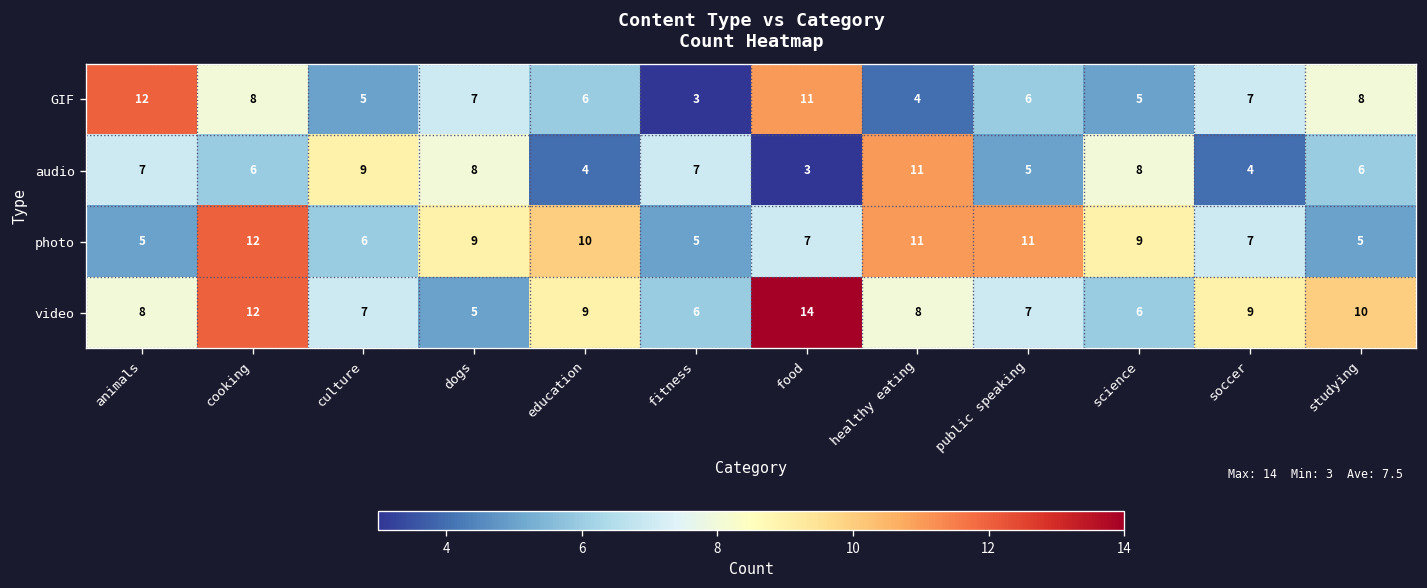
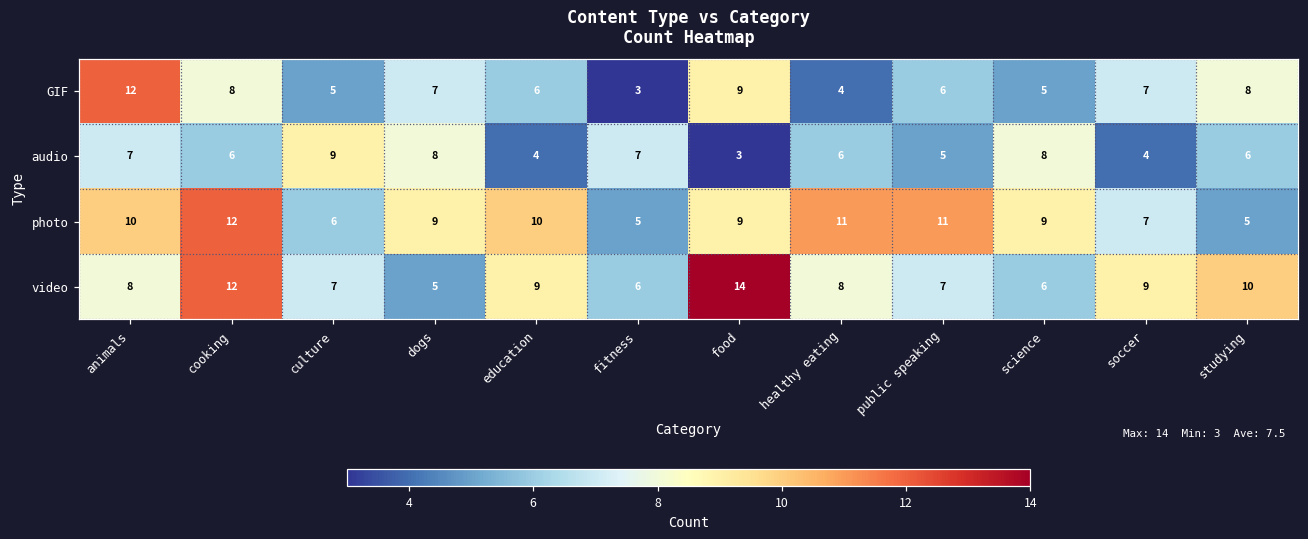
  {
    "GIF": {
      "animals": 12,
      "cooking": 8,
      "culture": 5,
      "dogs": 7,
      "education": 6,
      "fitness": 3,
-     "food": 11,
+     "food": 9,
      "healthy eating": 4,
      "public speaking": 6,
      "science": 5,
      "soccer": 7,
      "studying": 8
    },
    "audio": {
      "animals": 7,
      "cooking": 6,
      "culture": 9,
      "dogs": 8,
      "education": 4,
      "fitness": 7,
      "food": 3,
-     "healthy eating": 11,
+     "healthy eating": 6,
      "public speaking": 5,
      "science": 8,
      "soccer": 4,
      "studying": 6
    },
    "photo": {
-     "animals": 5,
+     "animals": 10,
      "cooking": 12,
      "culture": 6,
      "dogs": 9,
      "education": 10,
      "fitness": 5,
-     "food": 7,
+     "food": 9,
      "healthy eating": 11,
      "public speaking": 11,
      "science": 9,
      "soccer": 7,
      "studying": 5
    },
    "video": {
      "animals": 8,
      "cooking": 12,
      "culture": 7,
      "dogs": 5,
      "education": 9,
      "fitness": 6,
      "food": 14,
      "healthy eating": 8,
      "public speaking": 7,
      "science": 6,
      "soccer": 9,
      "studying": 10
    }
  }
